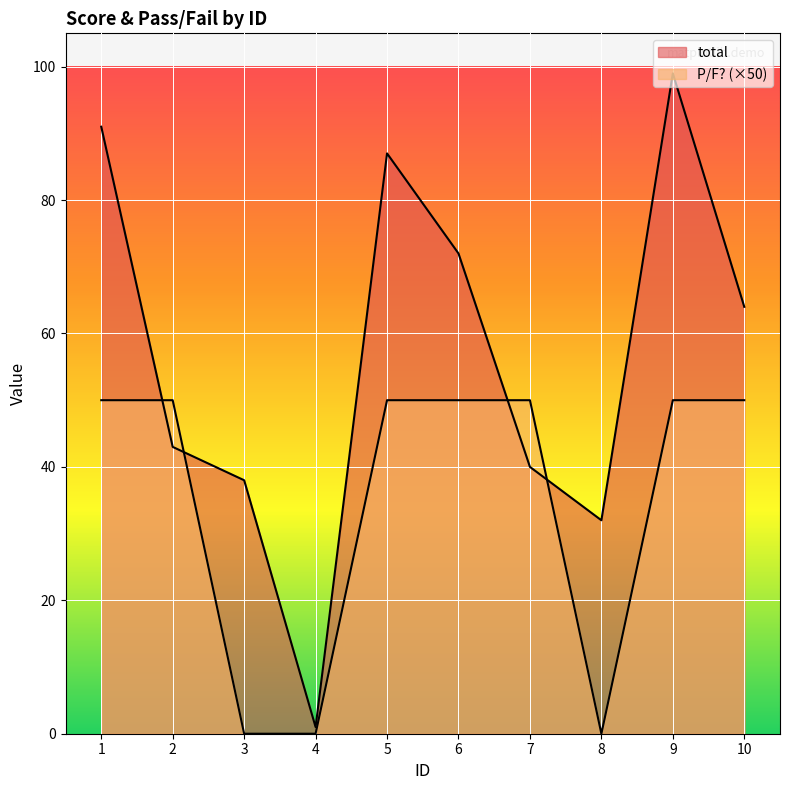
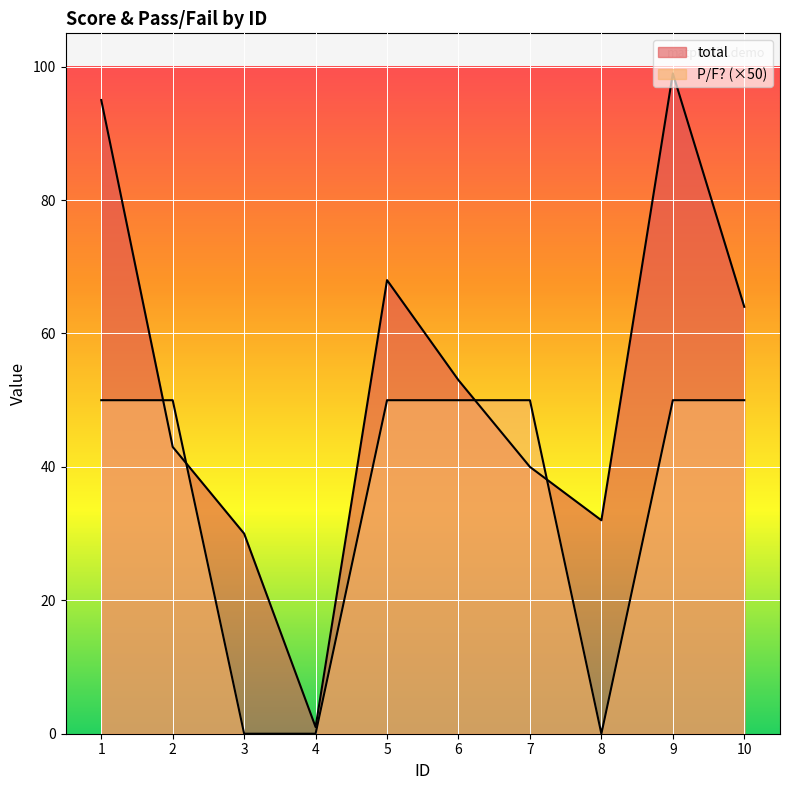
  {
    "total": {
-     "1": 91,
+     "1": 95,
      "2": 43,
-     "3": 38,
+     "3": 30,
      "4": 1,
-     "5": 87,
-     "6": 72,
+     "5": 68,
+     "6": 53,
      "7": 40,
      "8": 32,
      "10": 64
    },
    "P/F? (×50)": {
      "1": 50,
      "2": 50,
      "3": 0,
      "4": 0,
      "5": 50,
      "6": 50,
      "7": 50,
      "8": 0,
      "9": 50,
      "10": 50
    }
  }
